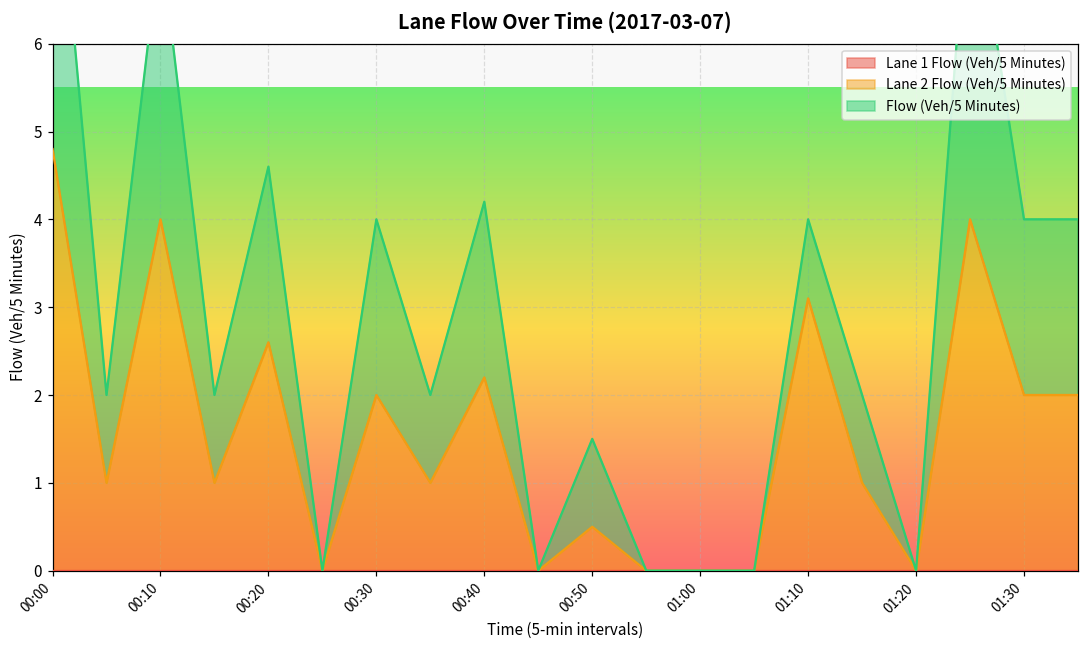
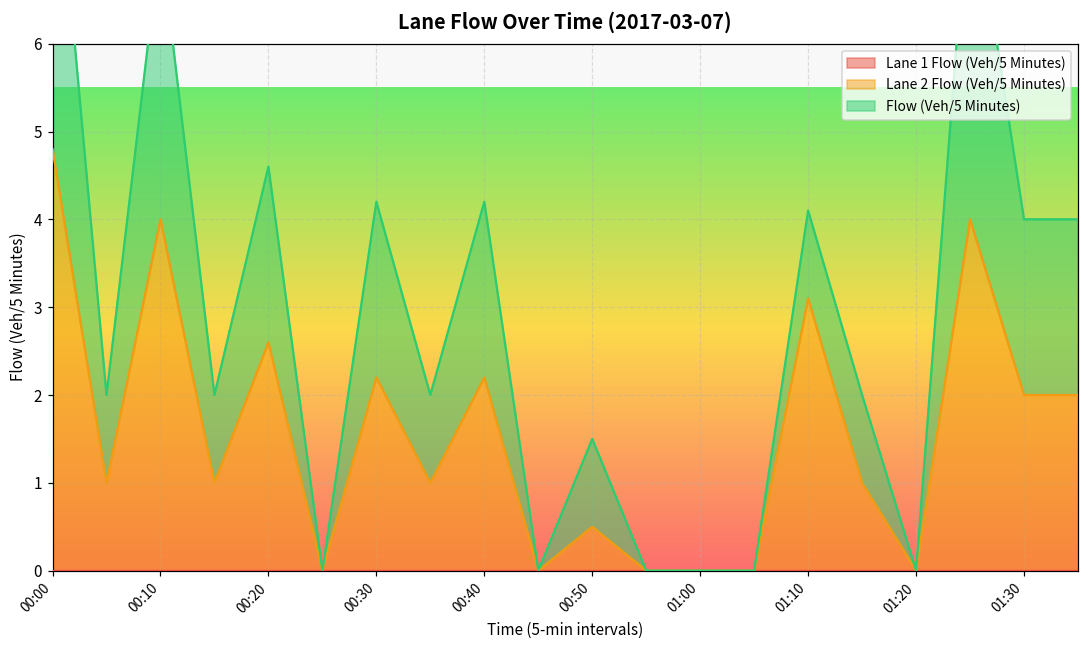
  {
    "Lane 1 Flow (Veh/5 Minutes)": {
      "00:00": 0.0,
      "00:10": 0.0,
      "00:20": 0.0,
      "00:30": 0.0,
      "00:40": 0.0,
      "00:50": 0.0,
      "01:10": 0.0,
      "01:30": 0.0
    },
    "Lane 2 Flow (Veh/5 Minutes)": {
      "00:00": 4.8,
      "00:10": 4.0,
      "00:20": 2.6,
-     "00:30": 2.0,
+     "00:30": 2.2,
      "00:40": 2.2,
      "00:50": 0.5,
      "01:10": 3.1,
      "01:30": 2.0
    },
    "Flow (Veh/5 Minutes)": {
      "00:20": 2.0,
      "00:30": 2.0,
      "00:40": 2.0,
      "00:50": 1.0,
-     "01:10": 0.9,
+     "01:10": 1.0,
      "01:30": 2.0
    }
  }
